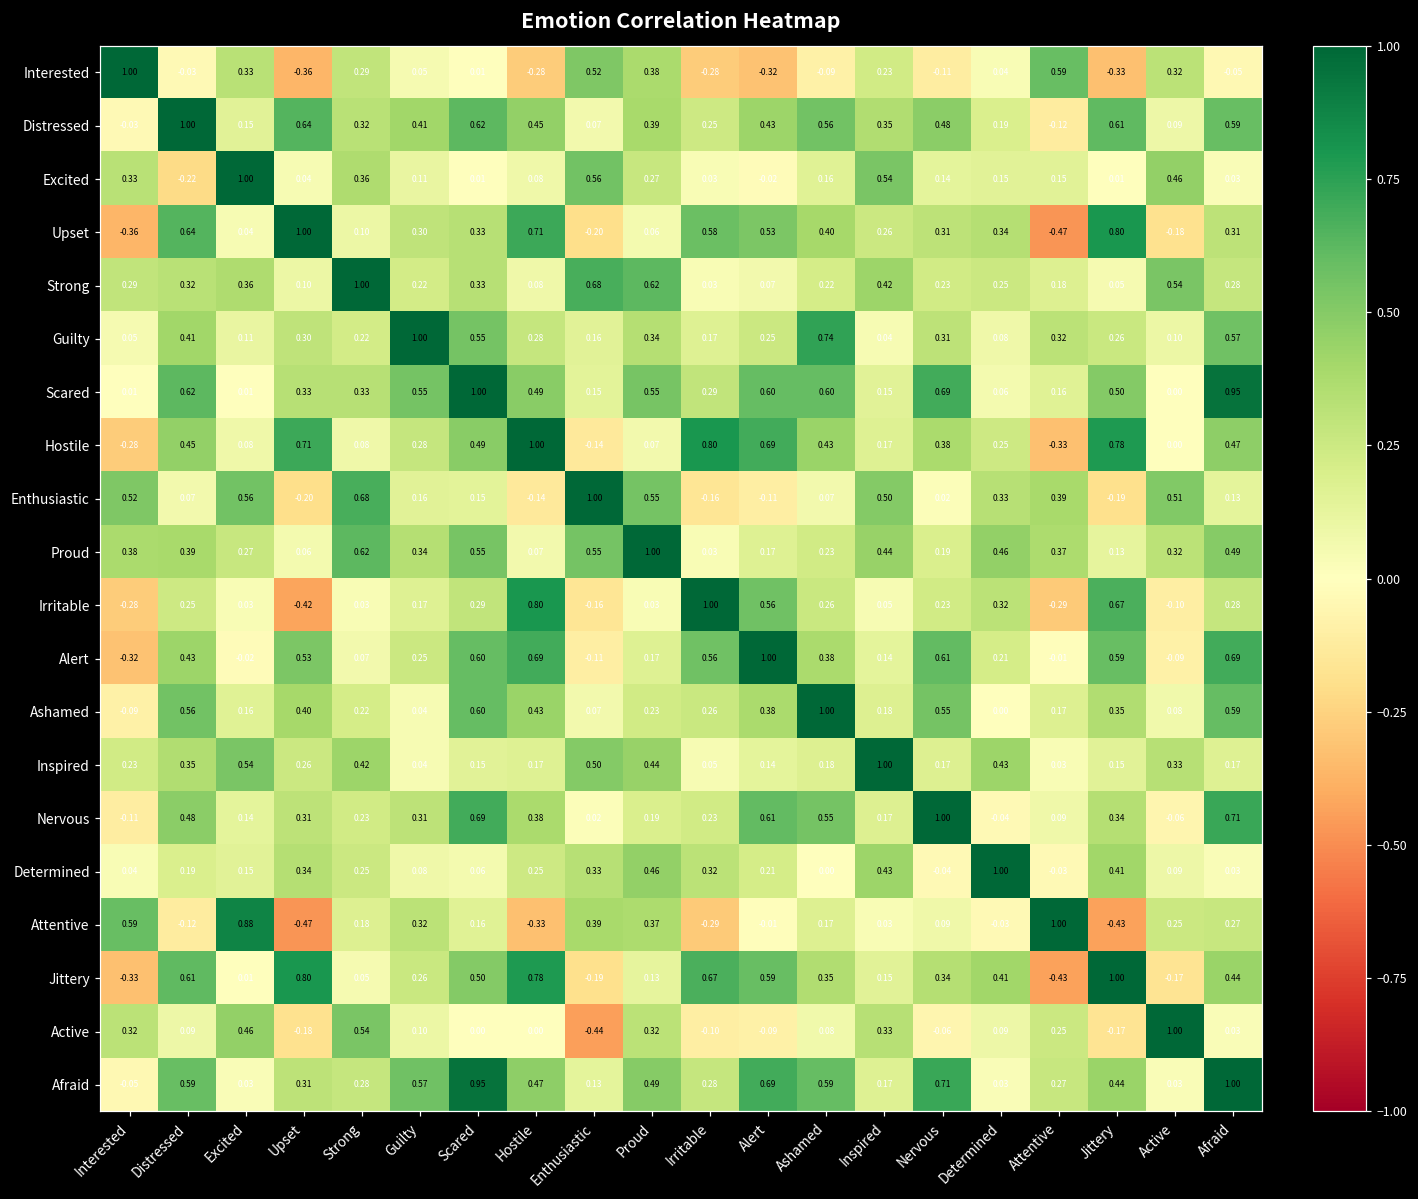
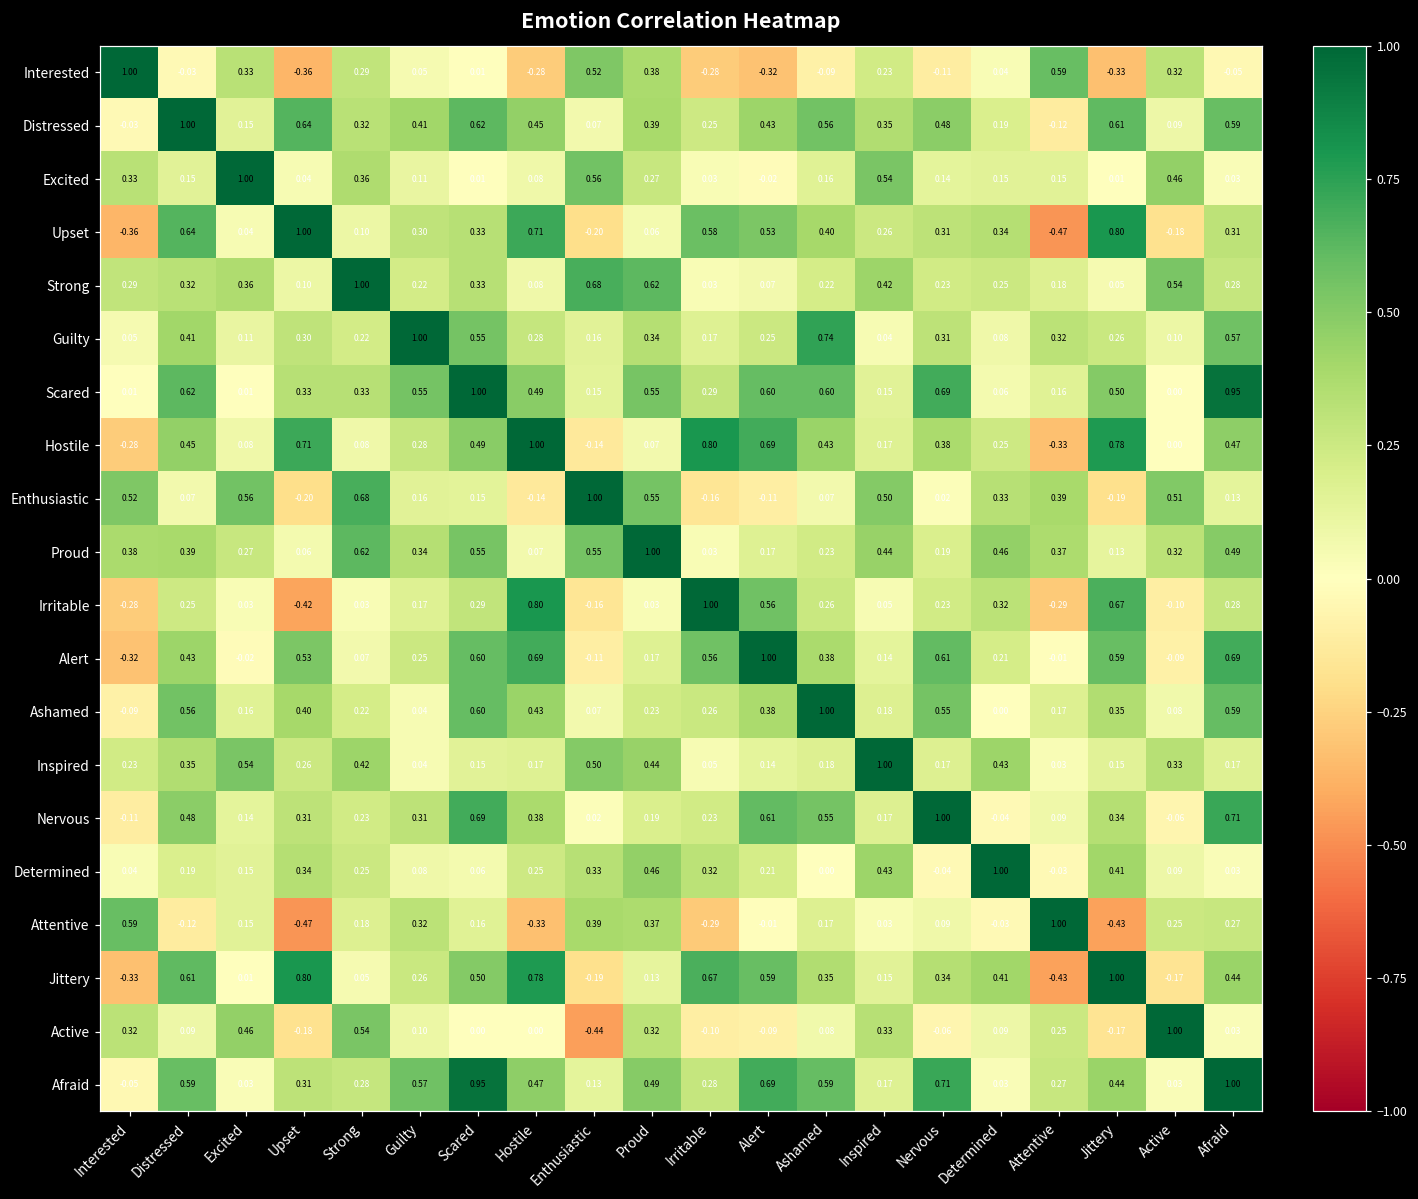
  {
    "Excited": {
      "Interested": 0.33,
-     "Distressed": -0.22,
+     "Distressed": 0.15,
      "Excited": 1.00,
      "Upset": 0.04,
      "Strong": 0.36,
      "Guilty": 0.11,
      "Scared": 0.01,
      "Hostile": 0.08,
      "Enthusiastic": 0.56,
      "Proud": 0.27,
      "Irritable": 0.03,
      "Alert": -0.02,
      "Ashamed": 0.16,
      "Inspired": 0.54,
      "Nervous": 0.14,
      "Determined": 0.15,
      "Attentive": 0.15,
      "Jittery": 0.01,
      "Active": 0.46,
      "Afraid": 0.03
    },
    "Attentive": {
      "Interested": 0.59,
      "Distressed": -0.12,
-     "Excited": 0.88,
+     "Excited": 0.15,
      "Upset": -0.47,
      "Strong": 0.18,
      "Guilty": 0.32,
      "Scared": 0.16,
      "Hostile": -0.33,
      "Enthusiastic": 0.39,
      "Proud": 0.37,
      "Irritable": -0.29,
      "Alert": -0.01,
      "Ashamed": 0.17,
      "Inspired": 0.03,
      "Nervous": 0.09,
      "Determined": -0.03,
      "Attentive": 1.00,
      "Jittery": -0.43,
      "Active": 0.25,
      "Afraid": 0.27
    }
  }
